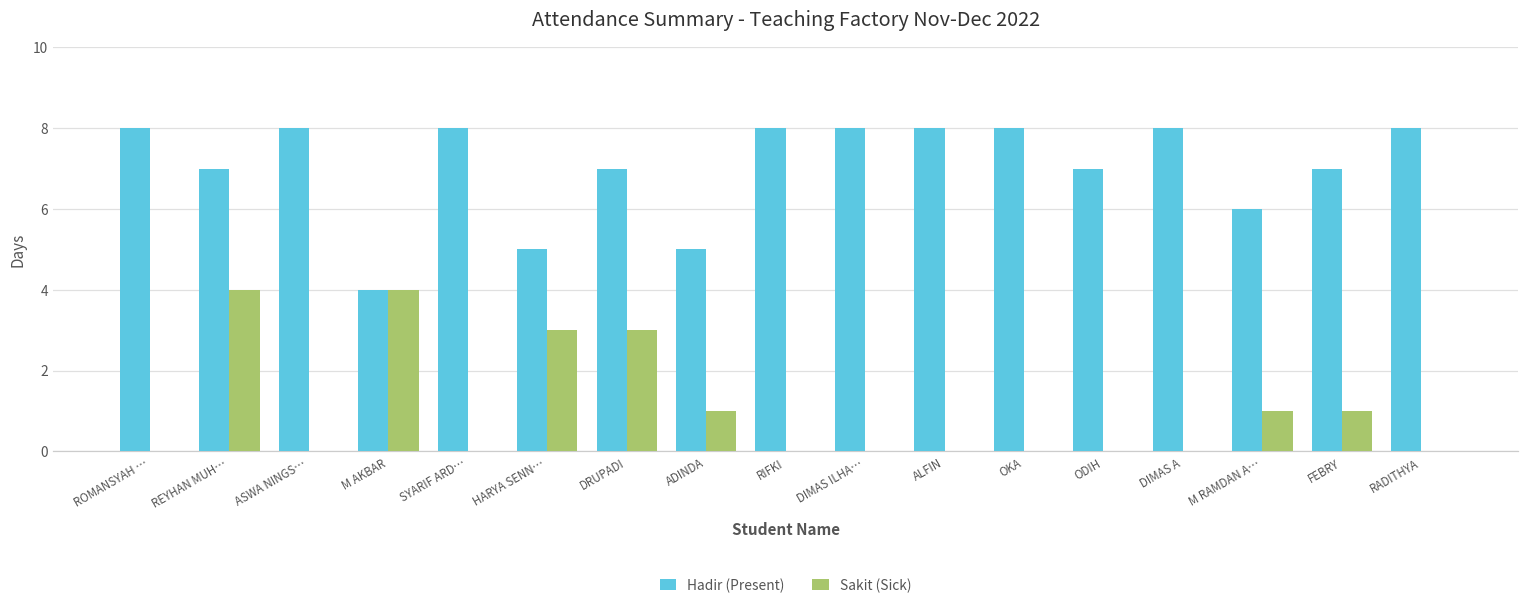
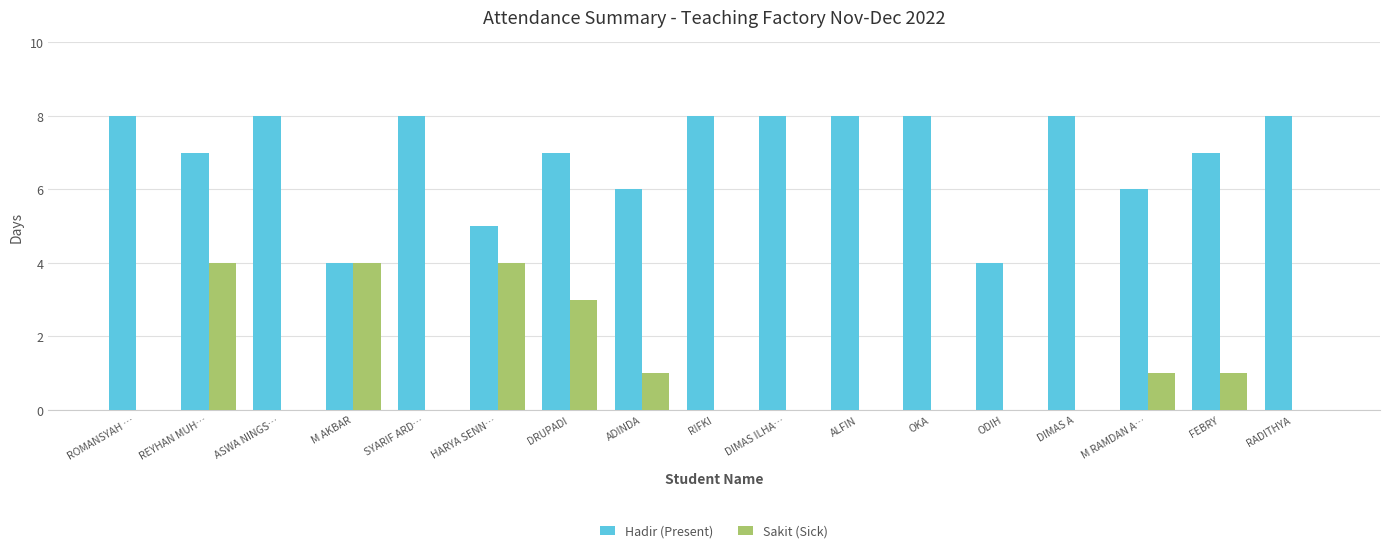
  {
    "Hadir (Present)": {
      "ROMANSYAH …": 8,
      "REYHAN MUH…": 7,
      "ASWA NINGS…": 8,
      "M AKBAR": 4,
      "SYARIF ARD…": 8,
      "HARYA SENN…": 5,
      "DRUPADI": 7,
-     "ADINDA": 5,
+     "ADINDA": 6,
      "RIFKI": 8,
      "DIMAS ILHA…": 8,
      "ALFIN": 8,
      "OKA": 8,
-     "ODIH": 7,
+     "ODIH": 4,
      "DIMAS A": 8,
      "M RAMDAN A…": 6,
      "FEBRY": 7,
      "RADITHYA": 8
    },
    "Sakit (Sick)": {
      "ROMANSYAH …": 0,
      "REYHAN MUH…": 4,
      "ASWA NINGS…": 0,
      "M AKBAR": 4,
      "SYARIF ARD…": 0,
-     "HARYA SENN…": 3,
+     "HARYA SENN…": 4,
      "DRUPADI": 3,
      "ADINDA": 1,
      "RIFKI": 0,
      "DIMAS ILHA…": 0,
      "ALFIN": 0,
      "OKA": 0,
      "ODIH": 0,
      "DIMAS A": 0,
      "M RAMDAN A…": 1,
      "FEBRY": 1,
      "RADITHYA": 0
    }
  }
